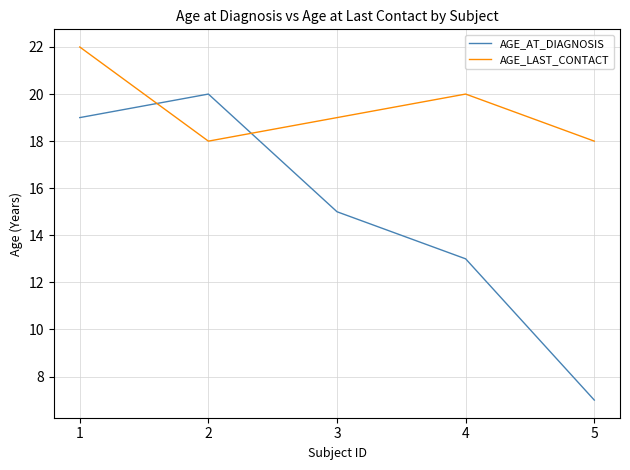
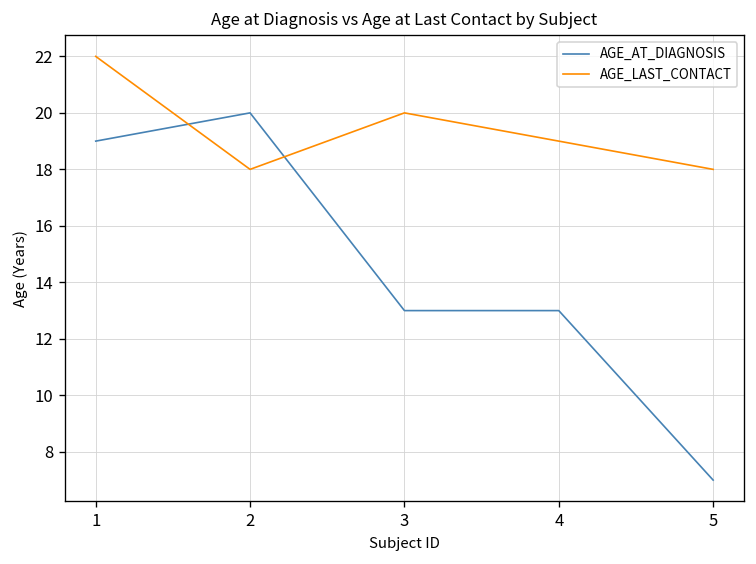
  {
    "AGE_AT_DIAGNOSIS": {
      "1": 19,
      "2": 20,
-     "3": 15,
+     "3": 13,
      "4": 13,
      "5": 7
    },
    "AGE_LAST_CONTACT": {
      "1": 22,
      "2": 18,
-     "3": 19,
-     "4": 20,
+     "3": 20,
+     "4": 19,
      "5": 18
    }
  }
